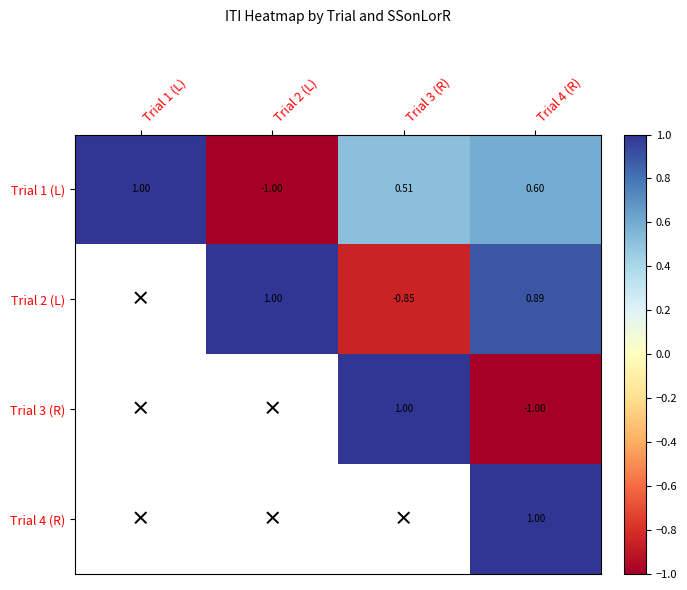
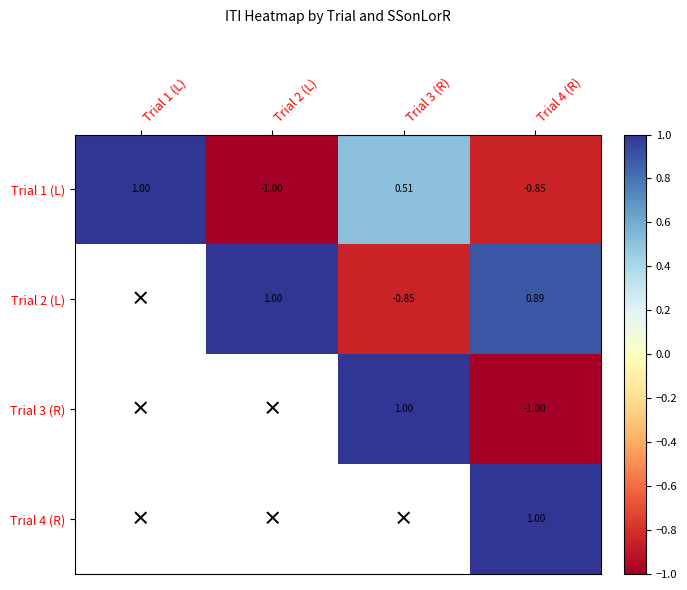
  {
    "Trial 1 (L)": {
      "Trial 1 (L)": 1.00,
      "Trial 2 (L)": -1.00,
      "Trial 3 (R)": 0.51,
-     "Trial 4 (R)": 0.60
+     "Trial 4 (R)": -0.85
    },
    "Trial 2 (L)": {
      "Trial 2 (L)": 1.00,
      "Trial 3 (R)": -0.85,
      "Trial 4 (R)": 0.89
    },
    "Trial 3 (R)": {
      "Trial 3 (R)": 1.00,
      "Trial 4 (R)": -1.00
    },
    "Trial 4 (R)": {
      "Trial 4 (R)": 1.00
    }
  }
